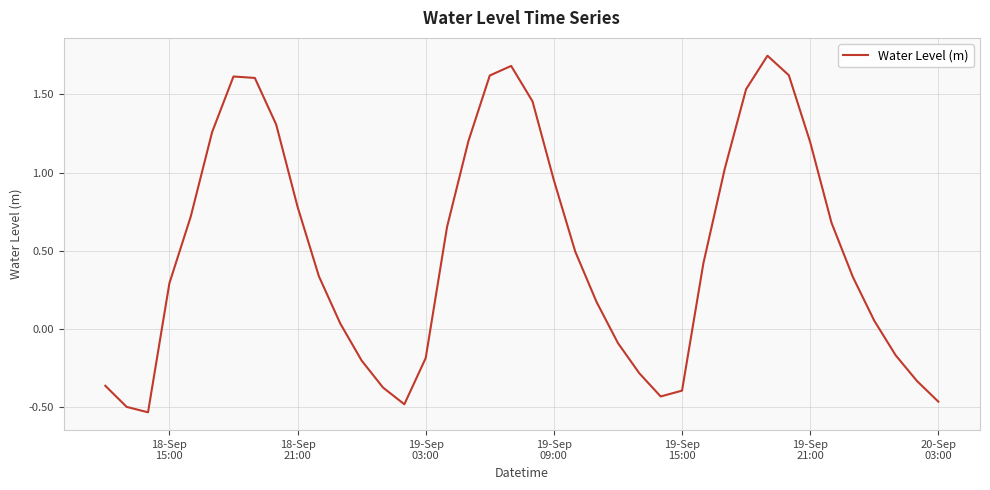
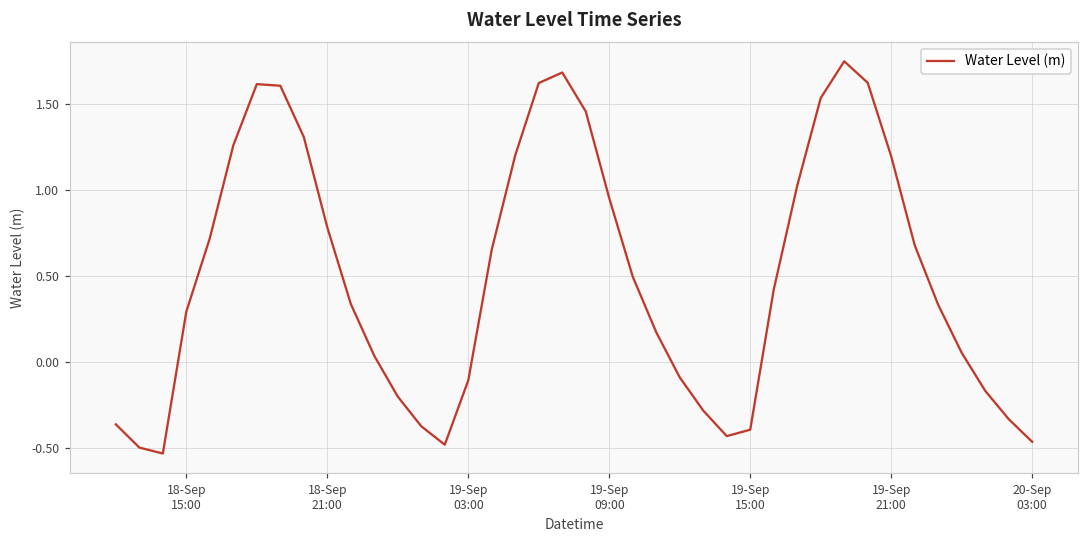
  {
    "18-Sep 15:00": 0.29,
    "18-Sep 21:00": 0.78,
-   "19-Sep 03:00": -0.18,
+   "19-Sep 03:00": -0.11,
    "19-Sep 09:00": 0.95,
    "19-Sep 15:00": -0.39,
    "19-Sep 21:00": 1.20,
    "20-Sep 03:00": -0.46
  }
